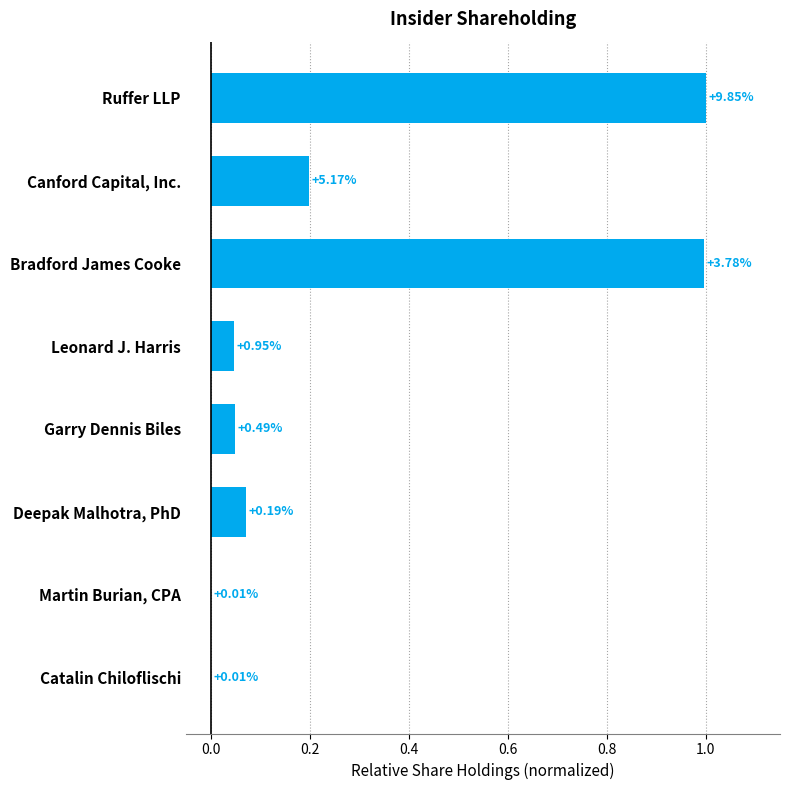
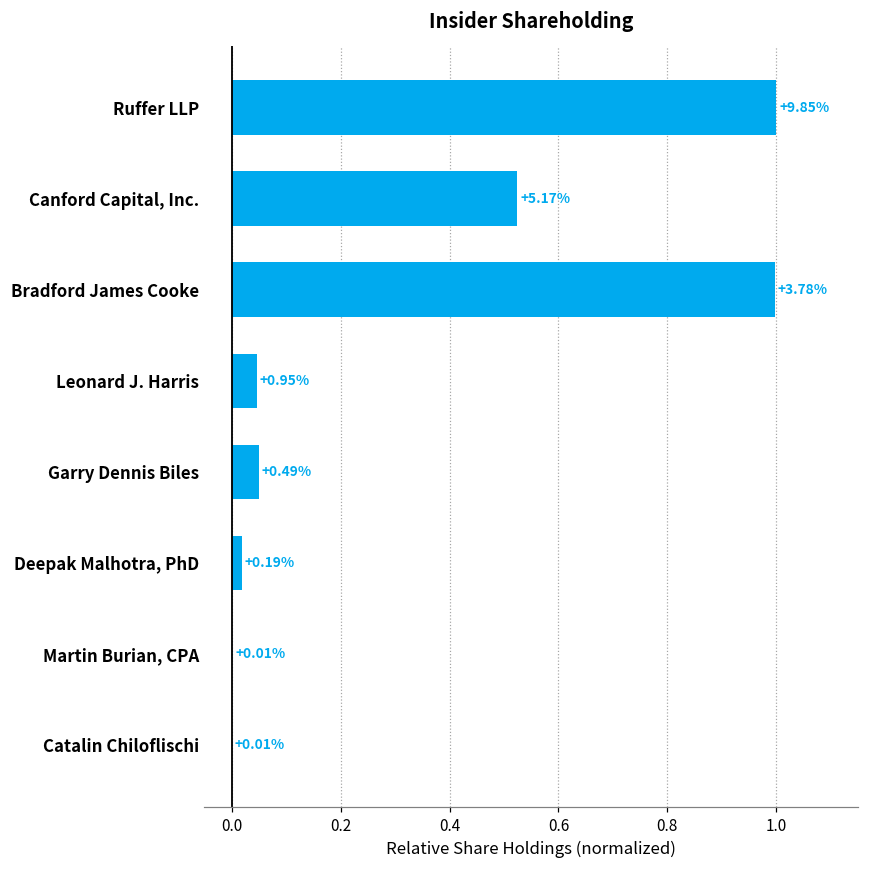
  {
-   "Canford Capital, Inc.": 0.20,
-   "Deepak Malhotra, PhD": 0.07
+   "Canford Capital, Inc.": 0.52,
+   "Deepak Malhotra, PhD": 0.02
  }
